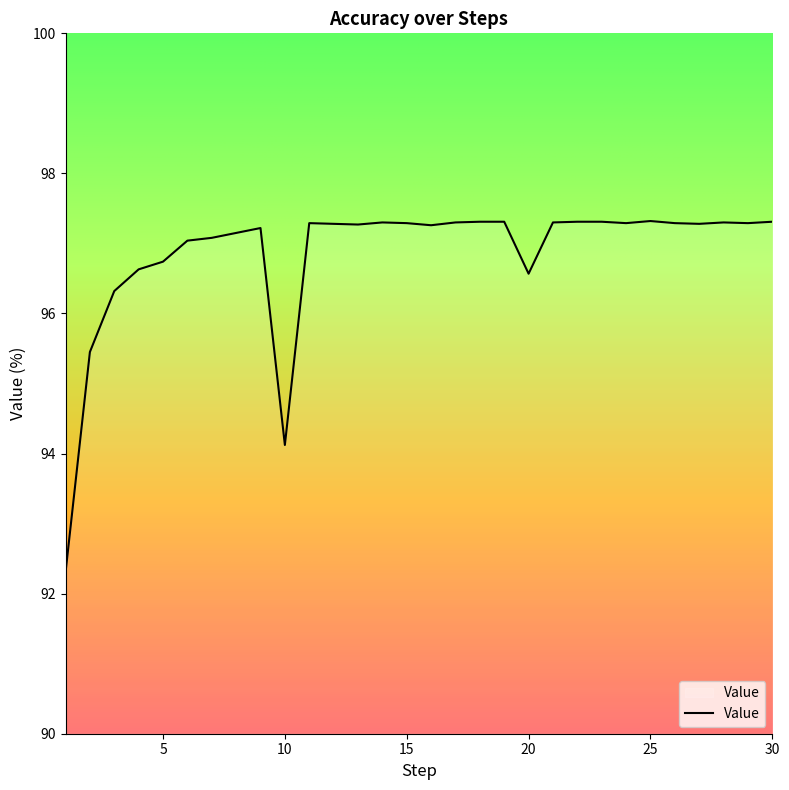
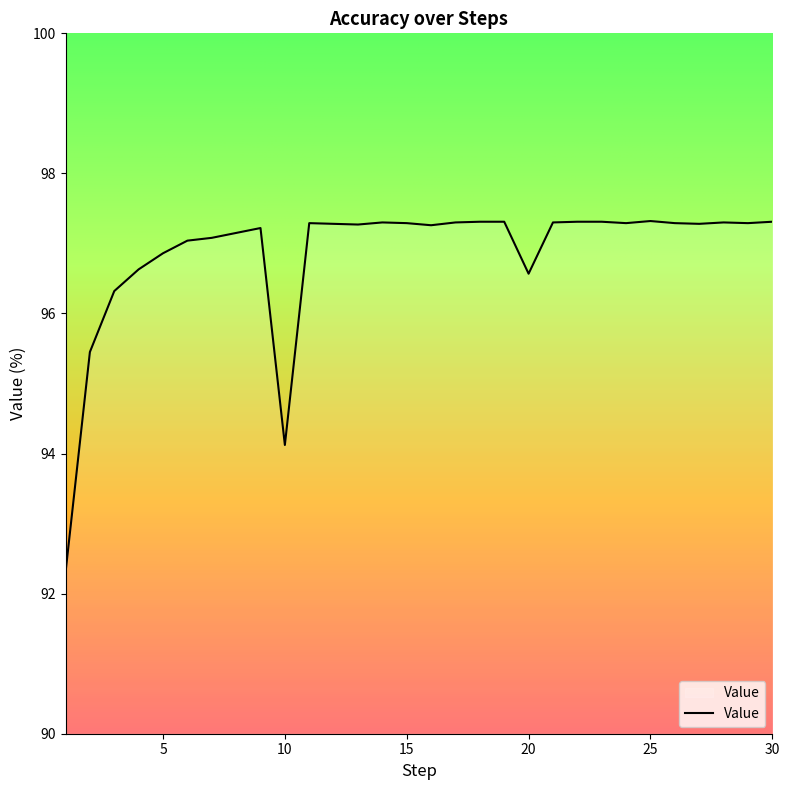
  {
-   "5": 96.7,
+   "5": 96.9,
    "10": 94.1,
    "15": 97.3,
    "20": 96.6,
    "25": 97.3,
    "30": 97.3
  }
